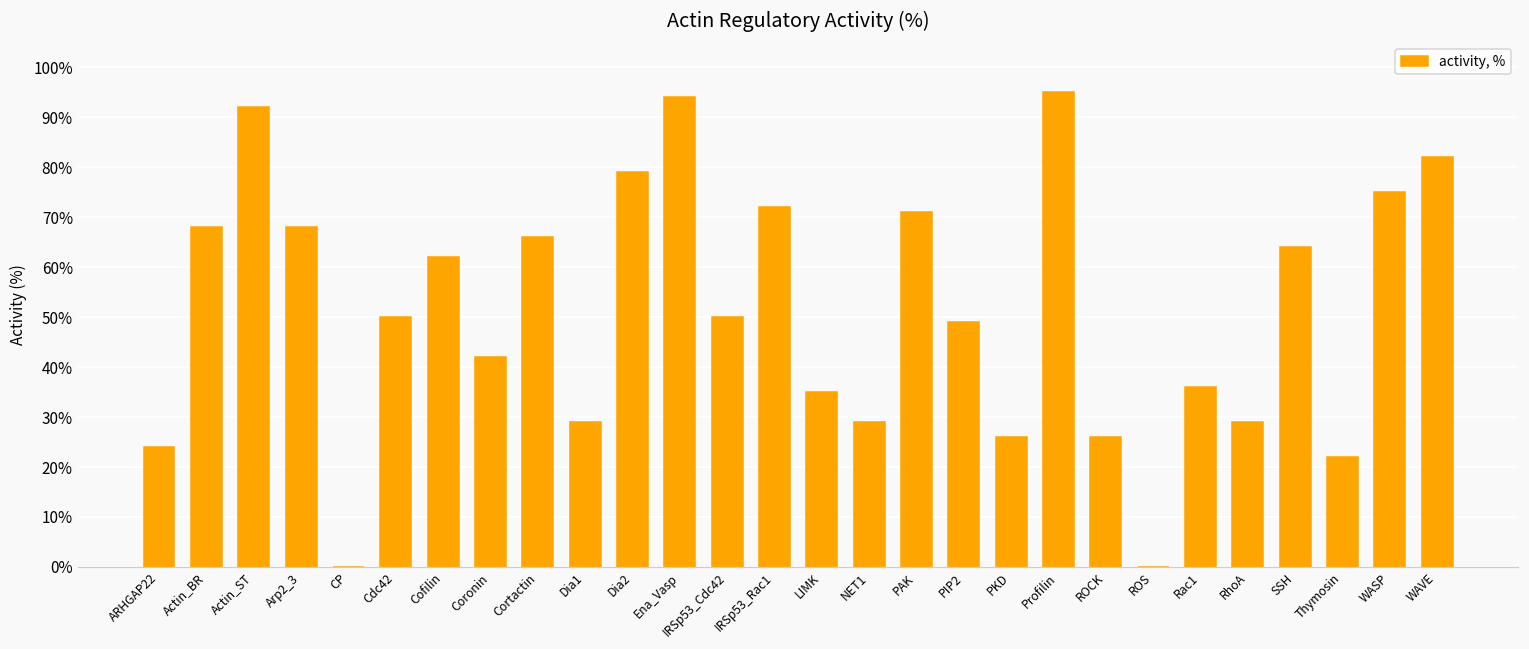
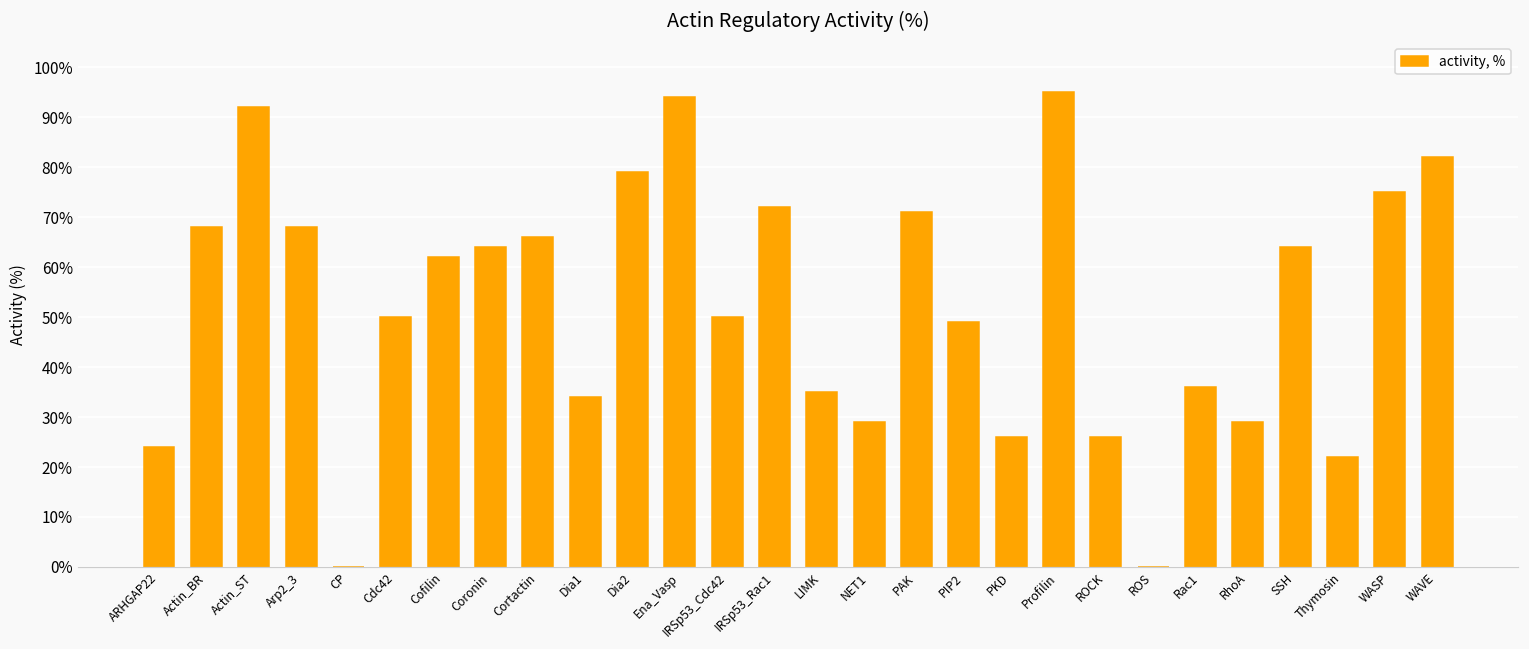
  {
    "ARHGAP22": "24%",
    "Actin_BR": "68%",
    "Actin_ST": "92%",
    "Arp2_3": "68%",
    "CP": "0%",
    "Cdc42": "50%",
    "Cofilin": "62%",
-   "Coronin": "42%",
+   "Coronin": "64%",
    "Cortactin": "66%",
-   "Dia1": "29%",
+   "Dia1": "34%",
    "Dia2": "79%",
    "Ena_Vasp": "94%",
    "IRSp53_Cdc42": "50%",
    "IRSp53_Rac1": "72%",
    "LIMK": "35%",
    "NET1": "29%",
    "PAK": "71%",
    "PIP2": "49%",
    "PKD": "26%",
    "Profilin": "95%",
    "ROCK": "26%",
    "ROS": "0%",
    "Rac1": "36%",
    "RhoA": "29%",
    "SSH": "64%",
    "Thymosin": "22%",
    "WASP": "75%",
    "WAVE": "82%"
  }
